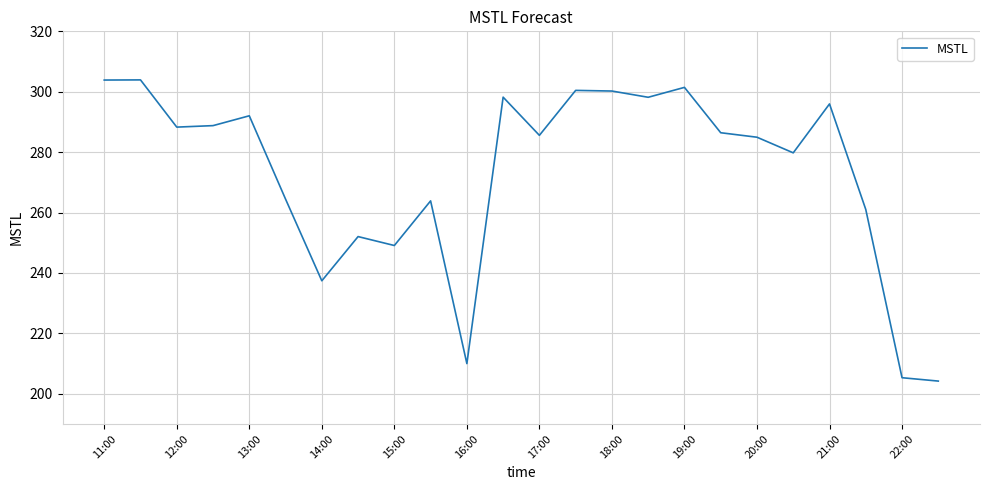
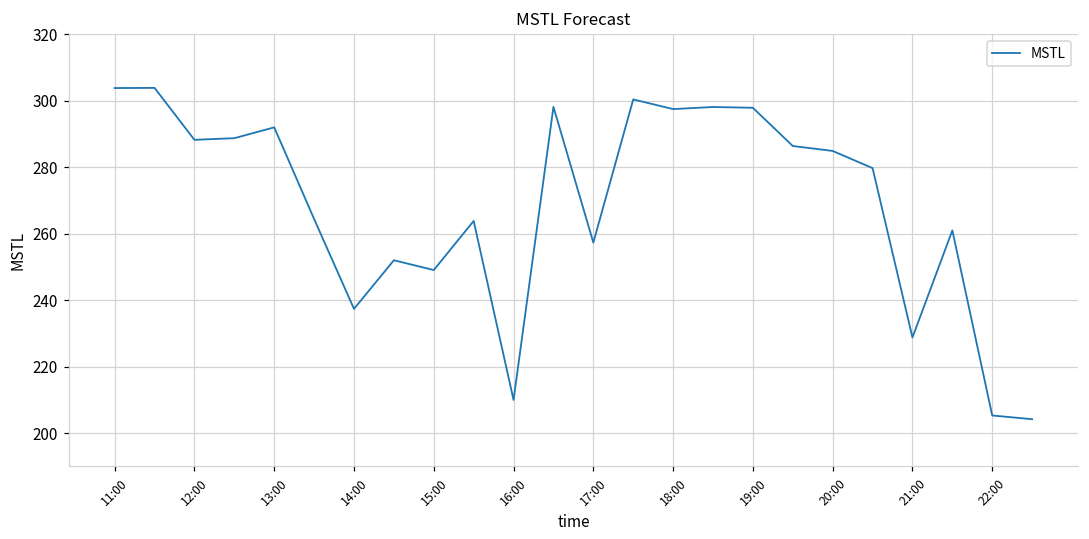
  {
    "11:00": 304,
    "12:00": 288,
    "13:00": 292,
    "14:00": 237,
    "15:00": 249,
    "16:00": 210,
-   "17:00": 286,
-   "18:00": 300,
-   "19:00": 301,
+   "17:00": 257,
+   "18:00": 298,
+   "19:00": 298,
    "20:00": 285,
-   "21:00": 296,
+   "21:00": 229,
    "22:00": 205
  }
